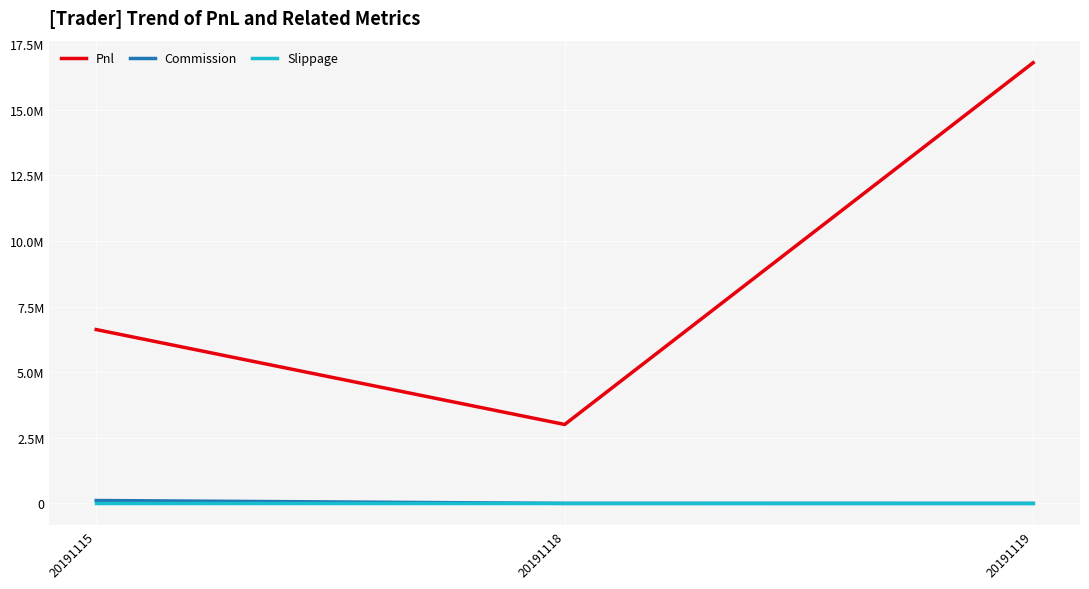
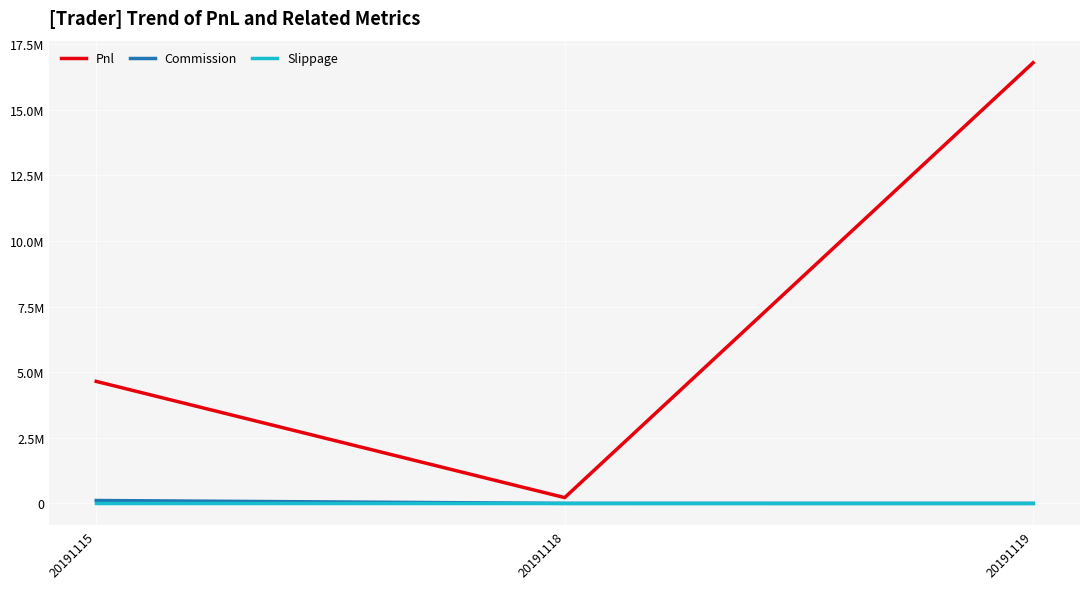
  {
    "Pnl": {
-     "20191115": 6600000,
-     "20191118": 3000000,
+     "20191115": 4600000,
+     "20191118": 200000,
      "20191119": 16800000
    },
    "Commission": {
      "20191115": 100000
    },
    "Slippage": {
      "20191115": 0
    }
  }
